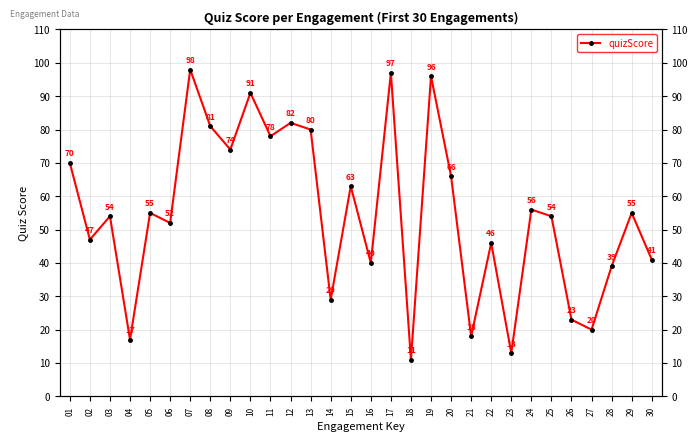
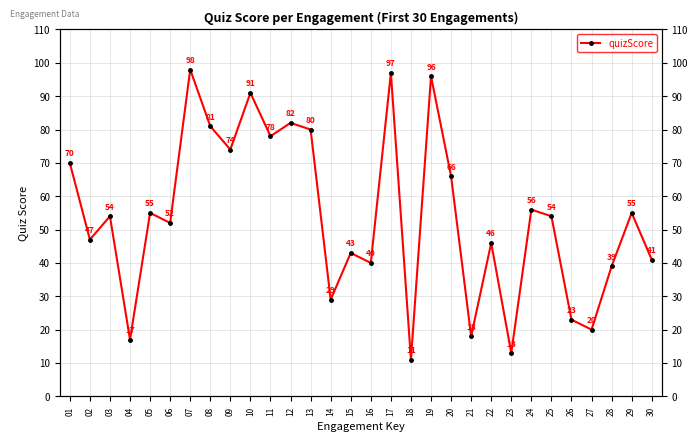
  {
    "01": 70,
    "02": 47,
    "03": 54,
    "04": 17,
    "05": 55,
    "06": 52,
    "07": 98,
    "08": 81,
    "09": 74,
    "10": 91,
    "11": 78,
    "12": 82,
    "13": 80,
    "14": 29,
-   "15": 63,
+   "15": 43,
    "16": 40,
    "17": 97,
    "18": 11,
    "19": 96,
    "20": 66,
    "21": 18,
    "22": 46,
    "23": 13,
    "24": 56,
    "25": 54,
    "26": 23,
    "27": 20,
    "28": 39,
    "29": 55,
    "30": 41
  }
